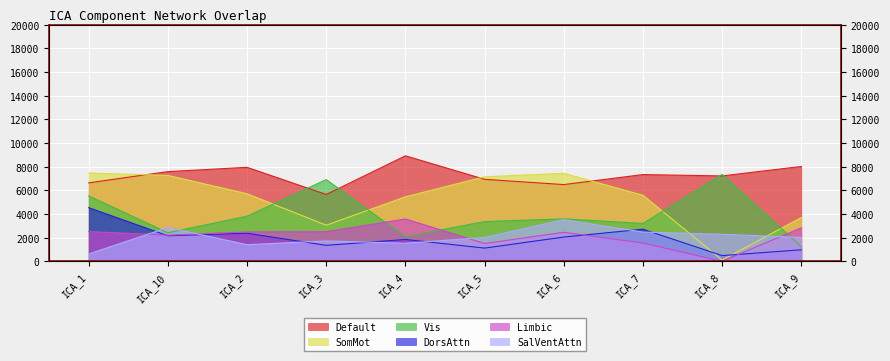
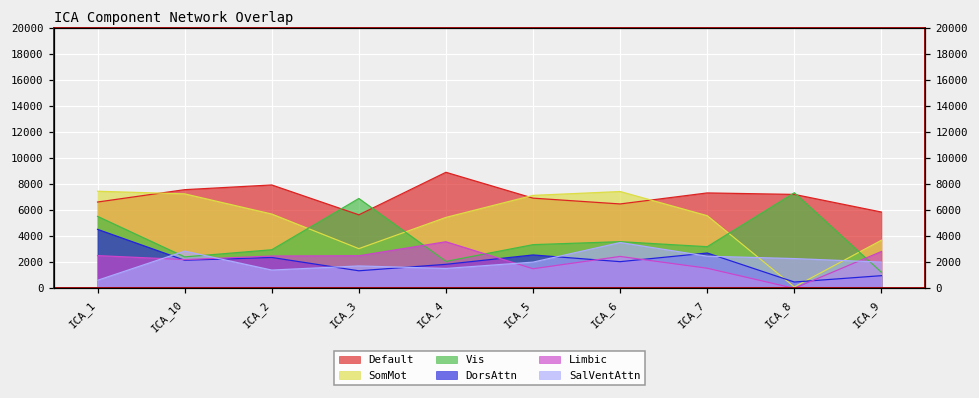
  {
    "Default": {
      "ICA_1": 6600,
      "ICA_10": 7600,
      "ICA_2": 8000,
      "ICA_3": 5700,
      "ICA_4": 8900,
      "ICA_5": 6900,
      "ICA_6": 6500,
      "ICA_7": 7300,
-     "ICA_9": 8000
+     "ICA_9": 5900
    },
    "SomMot": {
      "ICA_1": 7500,
      "ICA_10": 7300,
      "ICA_2": 5700,
      "ICA_3": 3100,
      "ICA_4": 5500,
      "ICA_5": 7200,
      "ICA_6": 7400,
      "ICA_7": 5600,
      "ICA_9": 3700
    },
    "Vis": {
      "ICA_1": 5500,
-     "ICA_2": 3800,
+     "ICA_2": 3000,
      "ICA_3": 6900,
      "ICA_4": 2100,
      "ICA_5": 3400,
      "ICA_7": 3200,
      "ICA_9": 1200
    },
    "DorsAttn": {
      "ICA_1": 4500,
      "ICA_3": 1400,
      "ICA_4": 1900,
-     "ICA_5": 1100,
+     "ICA_5": 2600,
      "ICA_6": 2100,
      "ICA_7": 2700,
      "ICA_8": 500,
      "ICA_9": 1000
    },
    "Limbic": {
      "ICA_1": 2500,
      "ICA_3": 2500,
      "ICA_4": 3600,
      "ICA_5": 1500,
      "ICA_6": 2500,
      "ICA_7": 1600,
      "ICA_9": 2800
    },
    "SalVentAttn": {
      "ICA_1": 600,
      "ICA_10": 2900,
      "ICA_2": 1400,
      "ICA_3": 1700,
      "ICA_4": 1500,
      "ICA_5": 2000,
      "ICA_7": 2500,
      "ICA_8": 2300,
      "ICA_9": 2000
    }
  }
